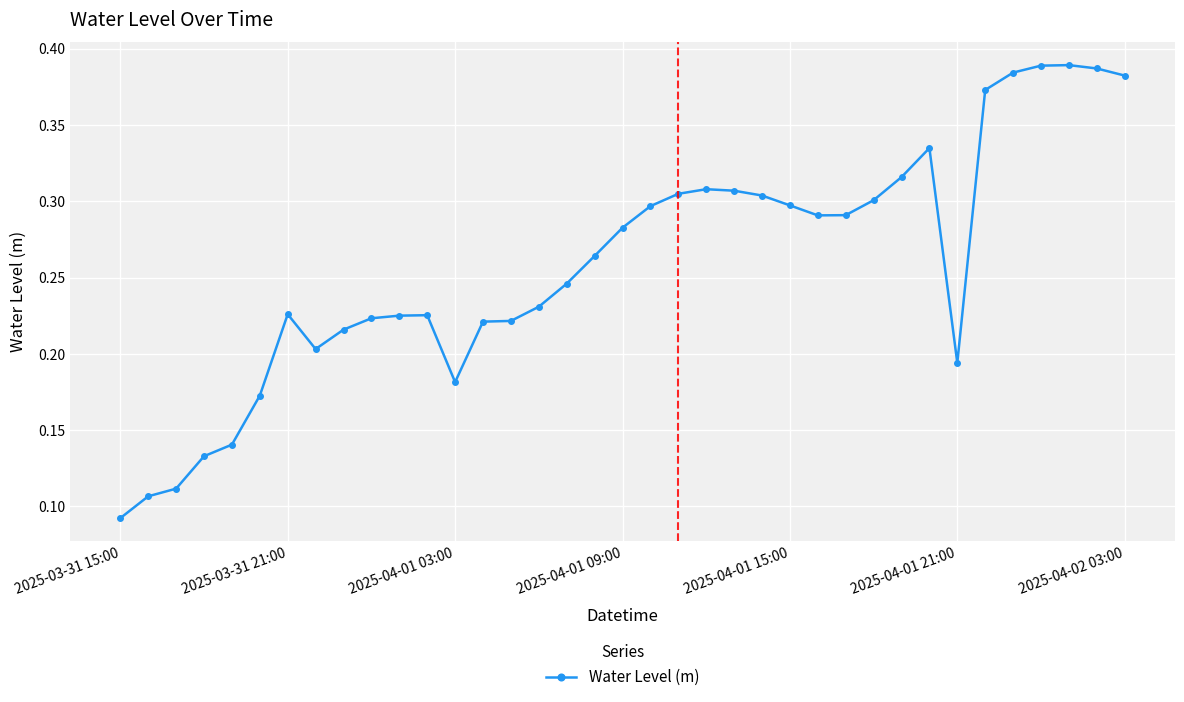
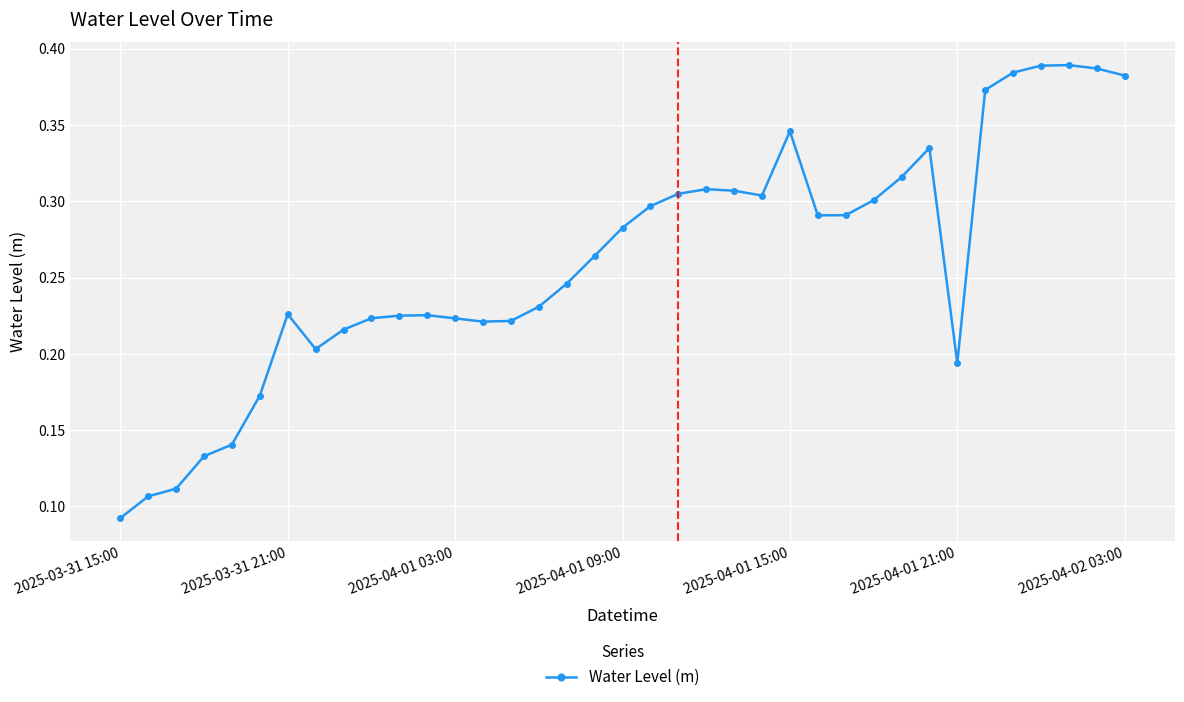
  {
    "2025-03-31 15:00": 0.092,
    "2025-03-31 21:00": 0.226,
-   "2025-04-01 03:00": 0.181,
+   "2025-04-01 03:00": 0.223,
    "2025-04-01 09:00": 0.283,
-   "2025-04-01 15:00": 0.297,
+   "2025-04-01 15:00": 0.346,
    "2025-04-01 21:00": 0.194,
    "2025-04-02 03:00": 0.382
  }
